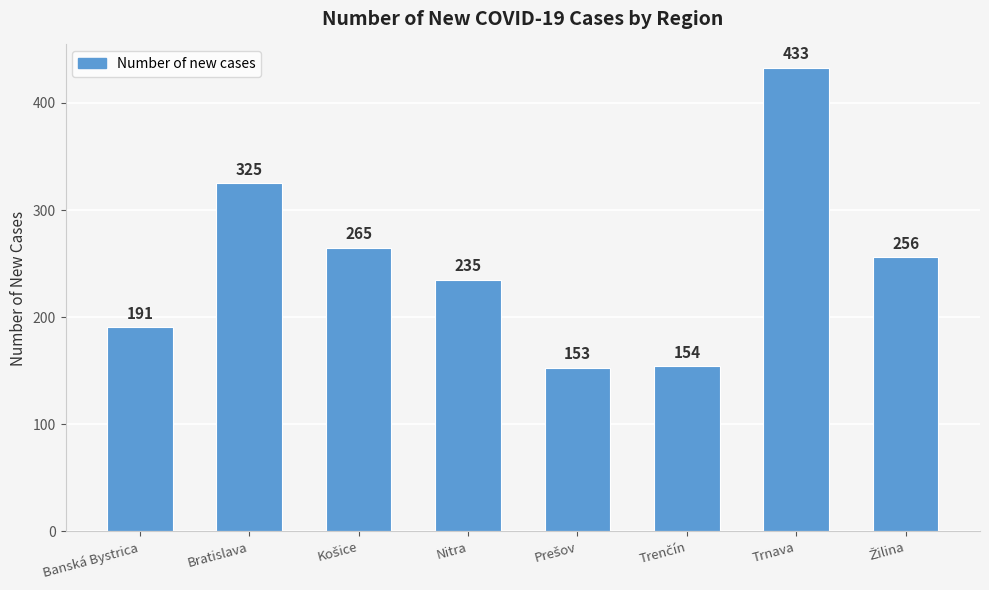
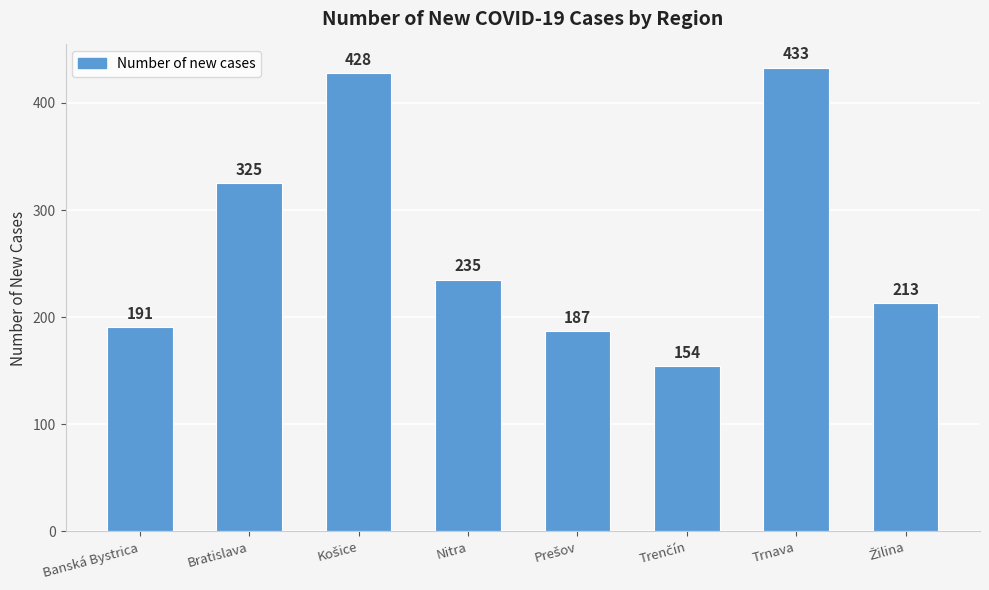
  {
    "Banská Bystrica": 191,
    "Bratislava": 325,
-   "Košice": 265,
+   "Košice": 428,
    "Nitra": 235,
-   "Prešov": 153,
+   "Prešov": 187,
    "Trenčín": 154,
    "Trnava": 433,
-   "Žilina": 256
+   "Žilina": 213
  }
